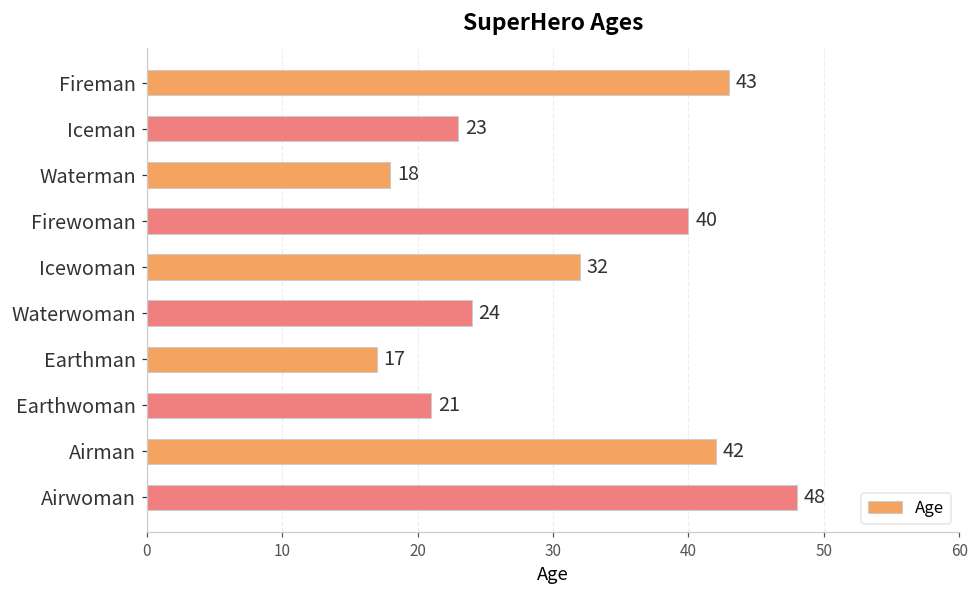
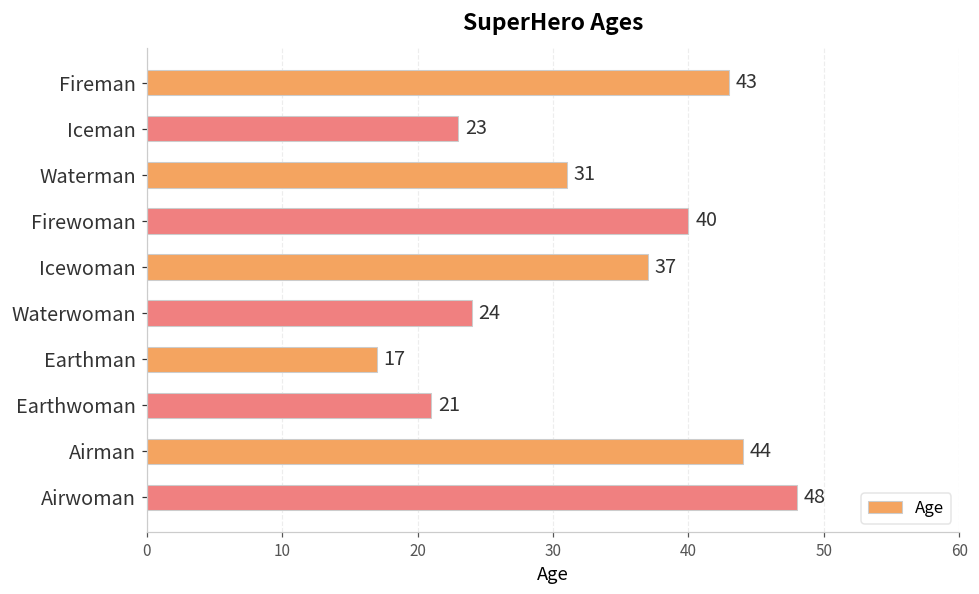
  {
    "Fireman": 43,
    "Iceman": 23,
-   "Waterman": 18,
+   "Waterman": 31,
    "Firewoman": 40,
-   "Icewoman": 32,
+   "Icewoman": 37,
    "Waterwoman": 24,
    "Earthman": 17,
    "Earthwoman": 21,
-   "Airman": 42,
+   "Airman": 44,
    "Airwoman": 48
  }
